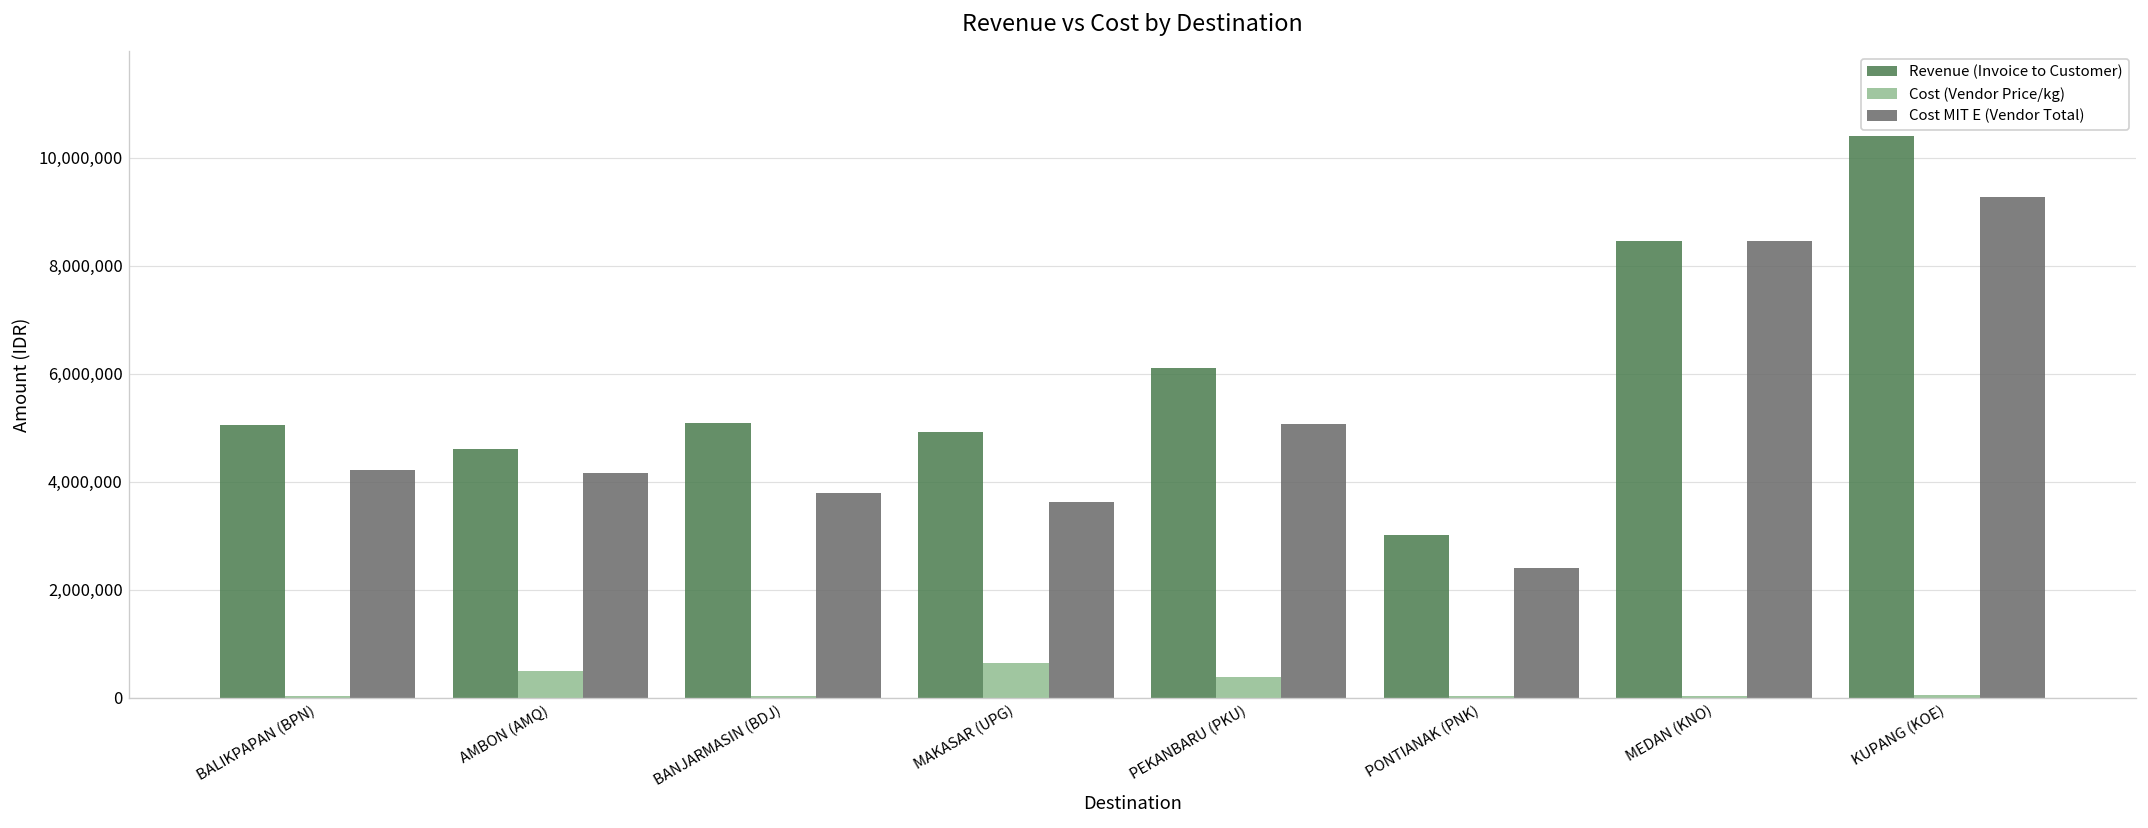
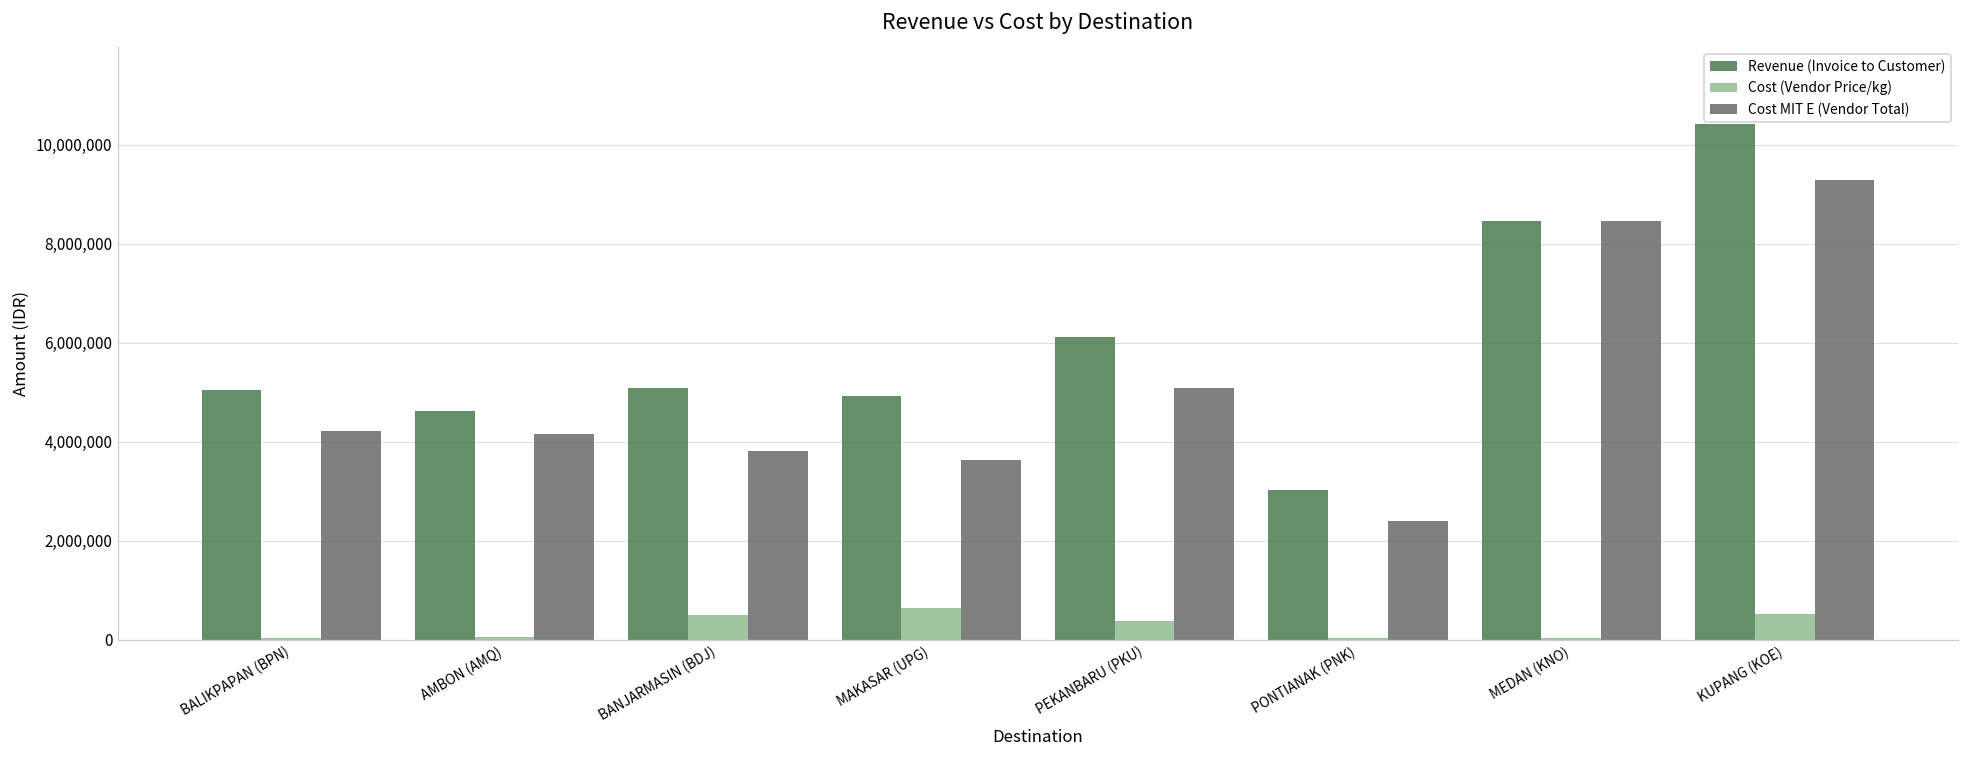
  {
    "Cost (Vendor Price/kg)": {
-     "AMBON (AMQ)": "500,000",
-     "BANJARMASIN (BDJ)": "0",
+     "AMBON (AMQ)": "0",
+     "BANJARMASIN (BDJ)": "500,000",
      "MAKASAR (UPG)": "600,000",
      "PEKANBARU (PKU)": "400,000",
-     "KUPANG (KOE)": "0"
+     "KUPANG (KOE)": "500,000"
    }
  }
